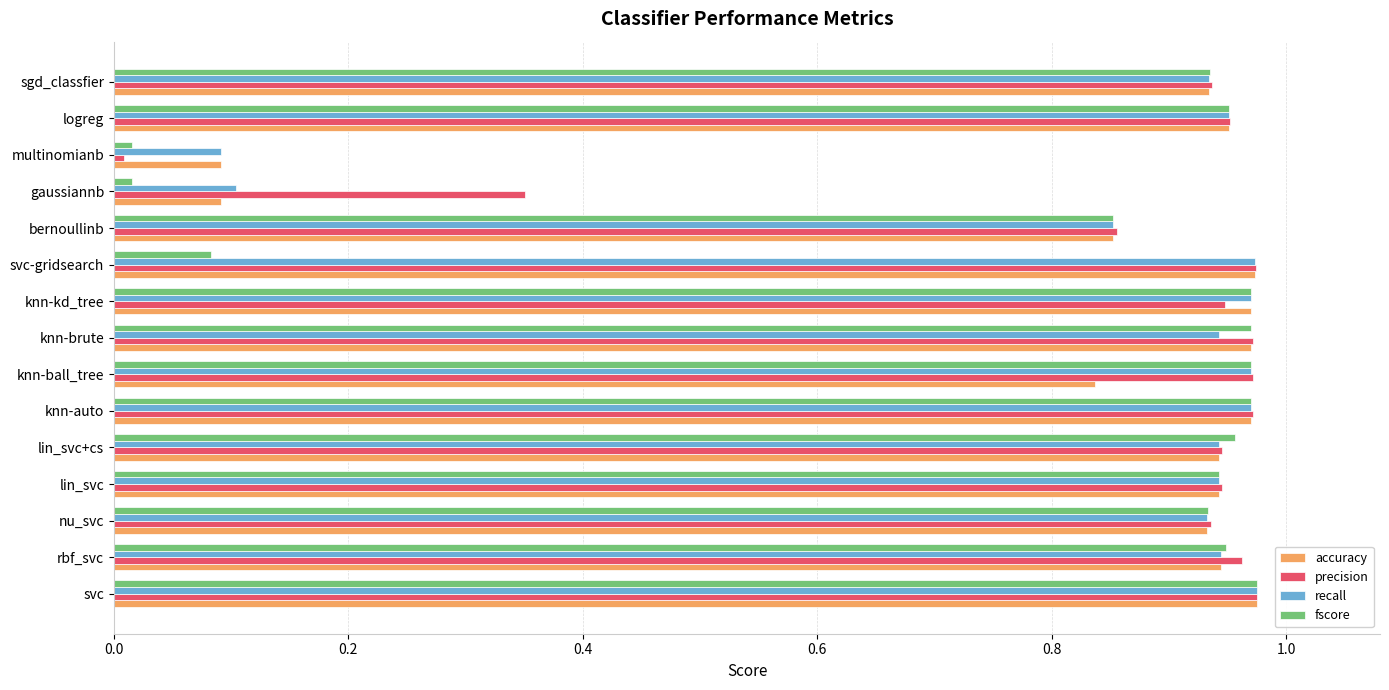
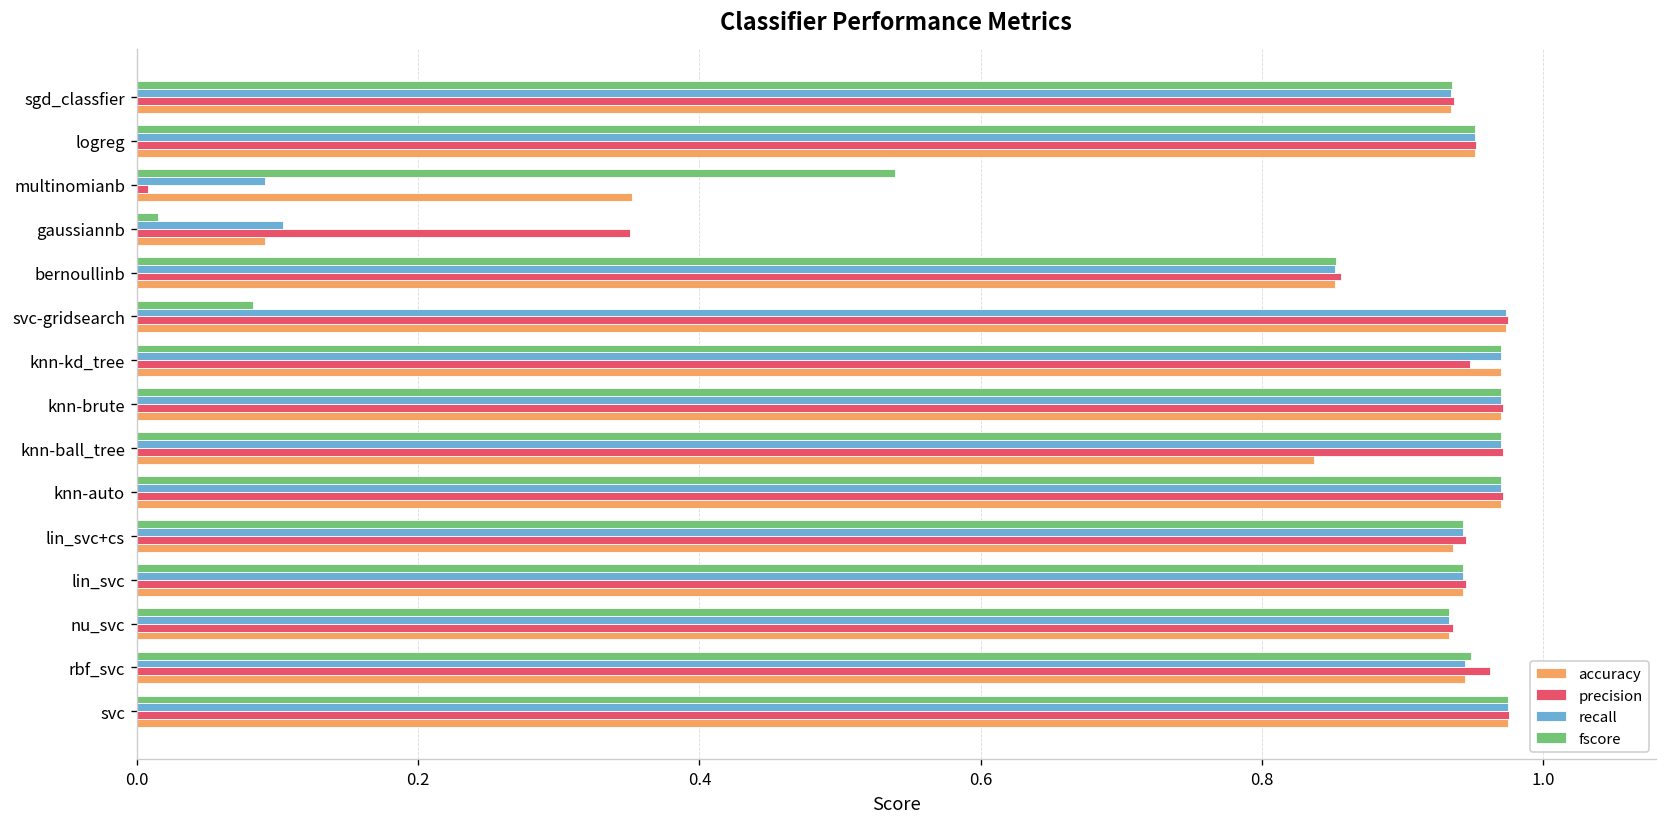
  {
    "accuracy": {
      "sgd_classfier": 0.934,
      "logreg": 0.951,
-     "multinomianb": 0.091,
+     "multinomianb": 0.352,
      "gaussiannb": 0.091,
      "bernoullinb": 0.852,
      "svc-gridsearch": 0.973,
      "knn-kd_tree": 0.970,
      "knn-brute": 0.970,
      "knn-ball_tree": 0.837,
      "knn-auto": 0.970,
-     "lin_svc+cs": 0.943,
+     "lin_svc+cs": 0.936,
      "lin_svc": 0.943,
      "nu_svc": 0.933,
      "rbf_svc": 0.944,
      "svc": 0.975
    },
    "precision": {
      "sgd_classfier": 0.936,
      "logreg": 0.952,
      "multinomianb": 0.008,
      "gaussiannb": 0.351,
      "bernoullinb": 0.856,
      "svc-gridsearch": 0.975,
      "knn-kd_tree": 0.948,
      "knn-brute": 0.971,
      "knn-ball_tree": 0.971,
      "knn-auto": 0.971,
      "lin_svc+cs": 0.945,
      "lin_svc": 0.945,
      "nu_svc": 0.936,
      "rbf_svc": 0.962,
      "svc": 0.975
    },
    "recall": {
      "sgd_classfier": 0.934,
      "logreg": 0.951,
      "multinomianb": 0.091,
      "gaussiannb": 0.104,
      "bernoullinb": 0.852,
      "svc-gridsearch": 0.973,
      "knn-kd_tree": 0.970,
-     "knn-brute": 0.943,
+     "knn-brute": 0.970,
      "knn-ball_tree": 0.970,
      "knn-auto": 0.970,
      "lin_svc+cs": 0.943,
      "lin_svc": 0.943,
      "nu_svc": 0.933,
      "rbf_svc": 0.944,
      "svc": 0.975
    },
    "fscore": {
      "sgd_classfier": 0.935,
      "logreg": 0.951,
-     "multinomianb": 0.015,
+     "multinomianb": 0.539,
      "gaussiannb": 0.015,
      "bernoullinb": 0.852,
      "svc-gridsearch": 0.082,
      "knn-kd_tree": 0.970,
      "knn-brute": 0.970,
      "knn-ball_tree": 0.970,
      "knn-auto": 0.970,
-     "lin_svc+cs": 0.957,
+     "lin_svc+cs": 0.943,
      "lin_svc": 0.943,
      "nu_svc": 0.933,
      "rbf_svc": 0.948,
      "svc": 0.975
    }
  }
